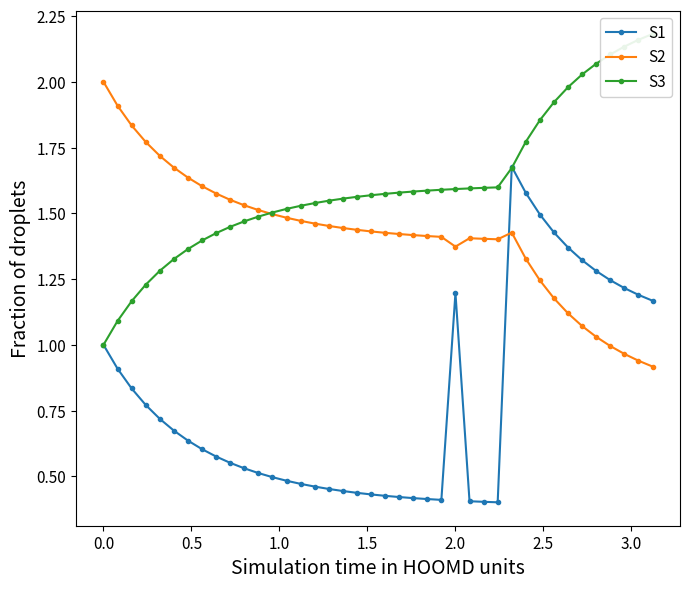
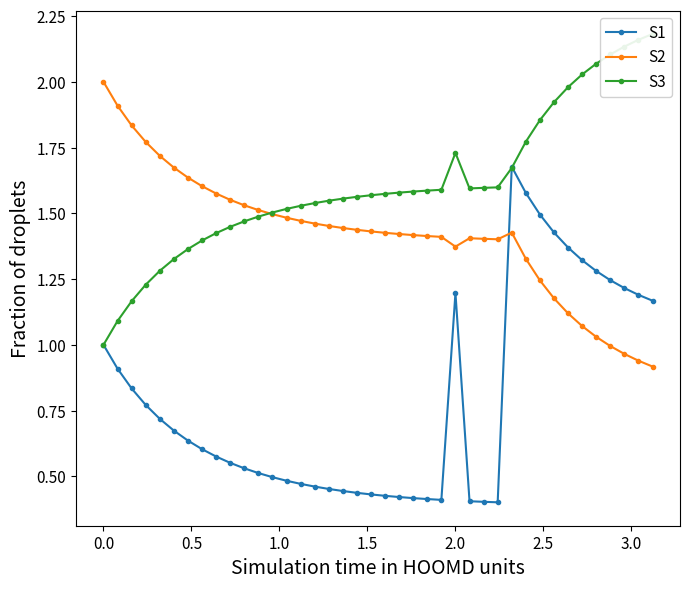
  {
    "S1": {
      "2.0": 1.20
    },
    "S2": {
      "0.0": 2.00,
      "2.0": 1.37
    },
    "S3": {
-     "2.0": 1.59
+     "2.0": 1.73
    }
  }
